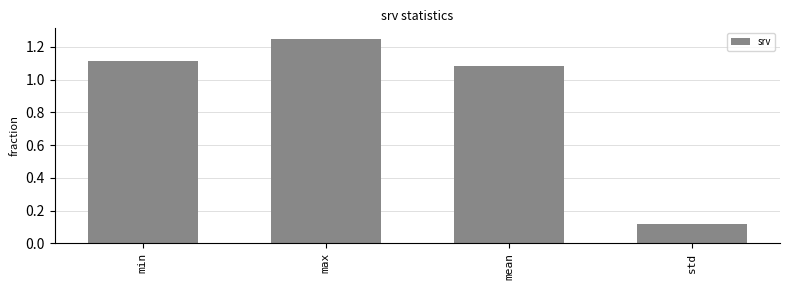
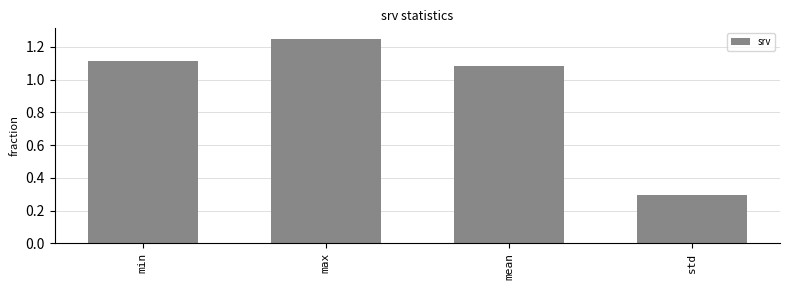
  {
    "min": 1.11,
    "max": 1.25,
    "mean": 1.08,
-   "std": 0.12
+   "std": 0.30
  }
